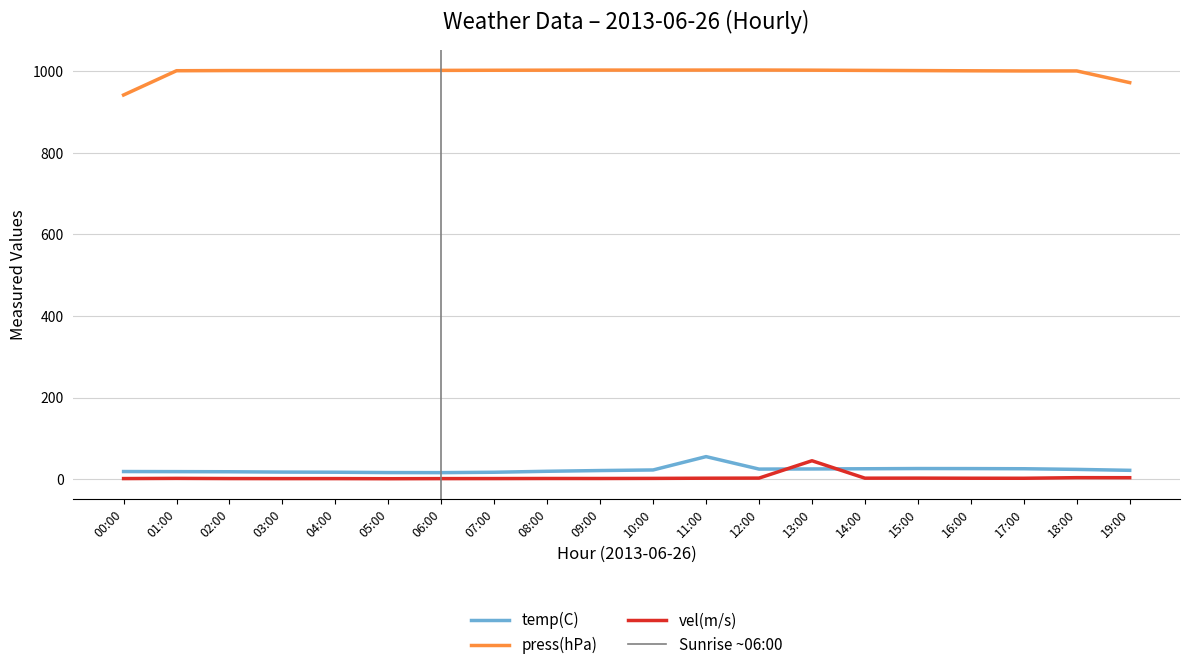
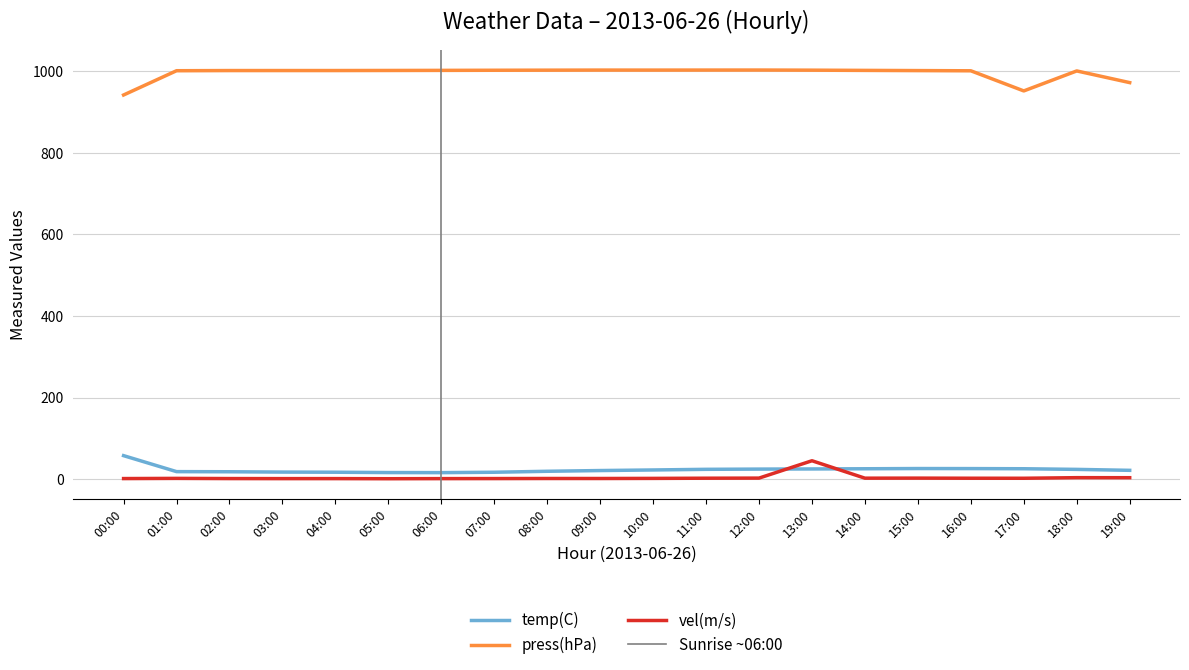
  {
    "temp(C)": {
-     "00:00": 20,
+     "00:00": 60,
      "01:00": 20,
      "02:00": 20,
      "03:00": 20,
      "04:00": 20,
      "05:00": 20,
      "06:00": 20,
      "07:00": 20,
      "08:00": 20,
      "09:00": 20,
      "10:00": 20,
-     "11:00": 60,
+     "11:00": 20,
      "12:00": 20,
      "13:00": 20,
      "14:00": 30,
      "15:00": 30,
      "16:00": 30,
      "17:00": 30,
      "18:00": 20,
      "19:00": 20
    },
    "press(hPa)": {
      "00:00": 940,
      "01:00": 1000,
      "02:00": 1000,
      "03:00": 1000,
      "04:00": 1000,
      "05:00": 1000,
      "06:00": 1000,
      "07:00": 1000,
      "08:00": 1000,
      "09:00": 1000,
      "10:00": 1000,
      "11:00": 1000,
      "12:00": 1000,
      "13:00": 1000,
      "14:00": 1000,
      "15:00": 1000,
      "16:00": 1000,
-     "17:00": 1000,
+     "17:00": 950,
      "18:00": 1000,
      "19:00": 970
    },
    "vel(m/s)": {
      "00:00": 0,
      "01:00": 0,
      "02:00": 0,
      "03:00": 0,
      "04:00": 0,
      "05:00": 0,
      "06:00": 0,
      "07:00": 0,
      "08:00": 0,
      "09:00": 0,
      "10:00": 0,
      "11:00": 0,
      "12:00": 0,
      "13:00": 40,
      "14:00": 0,
      "15:00": 0,
      "16:00": 0,
      "17:00": 0,
      "18:00": 0,
      "19:00": 0
    }
  }
